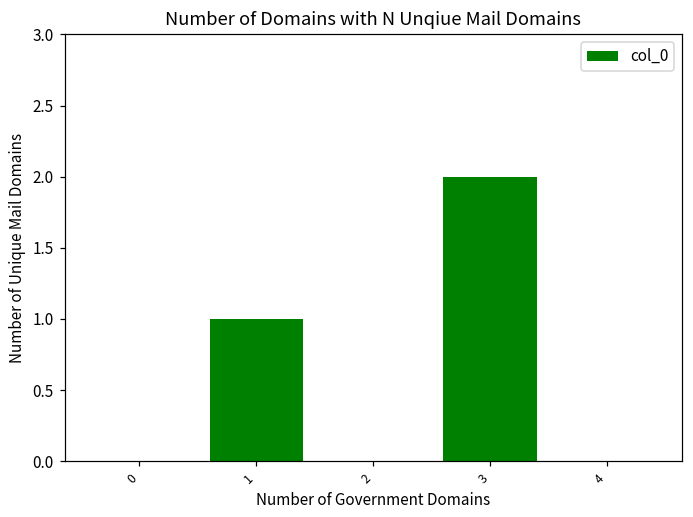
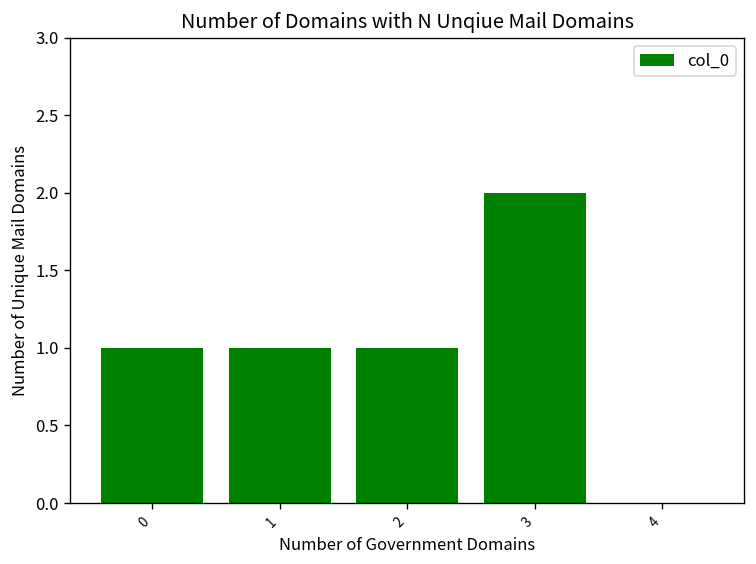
  {
-   "0": 0,
+   "0": 1,
    "1": 1,
-   "2": 0,
+   "2": 1,
    "3": 2,
    "4": 0
  }
